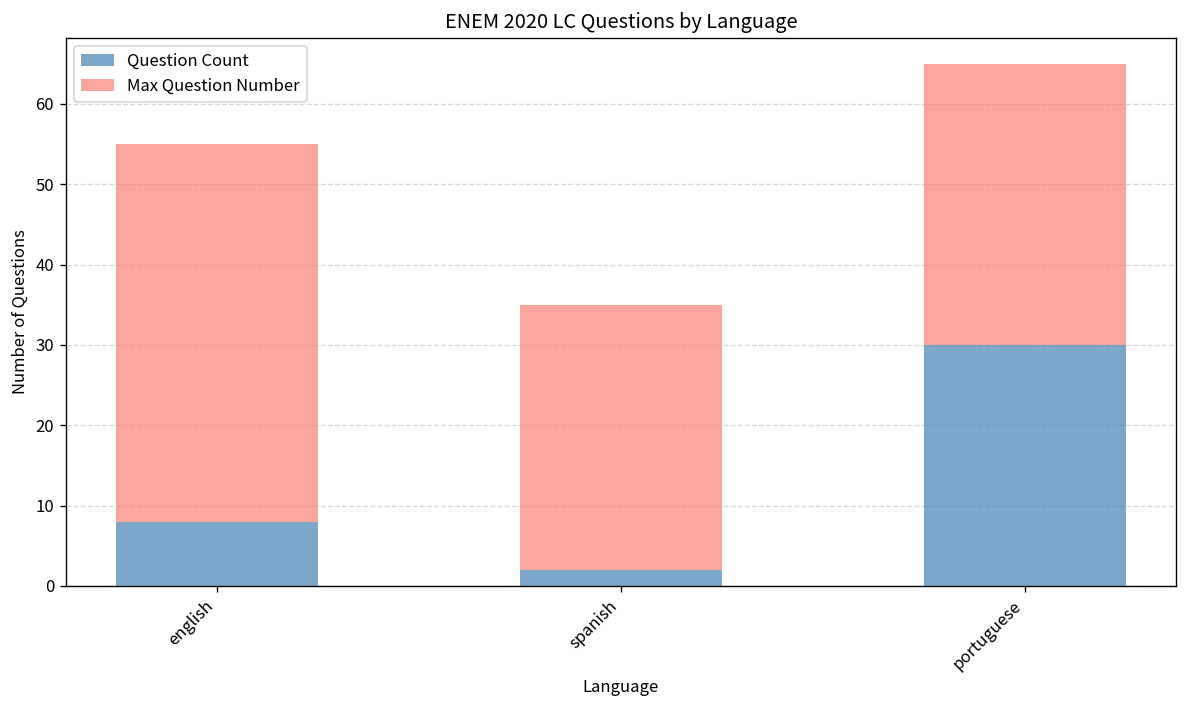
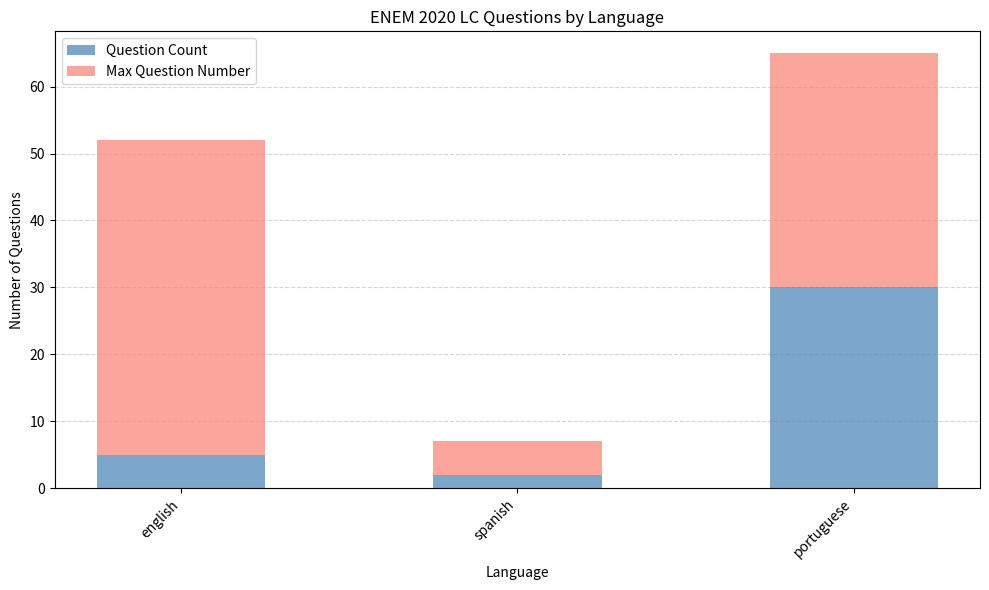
  {
    "Question Count": {
-     "english": 8,
+     "english": 5,
      "spanish": 2,
      "portuguese": 30
    },
    "Max Question Number": {
      "english": 47,
-     "spanish": 33,
+     "spanish": 5,
      "portuguese": 35
    }
  }
